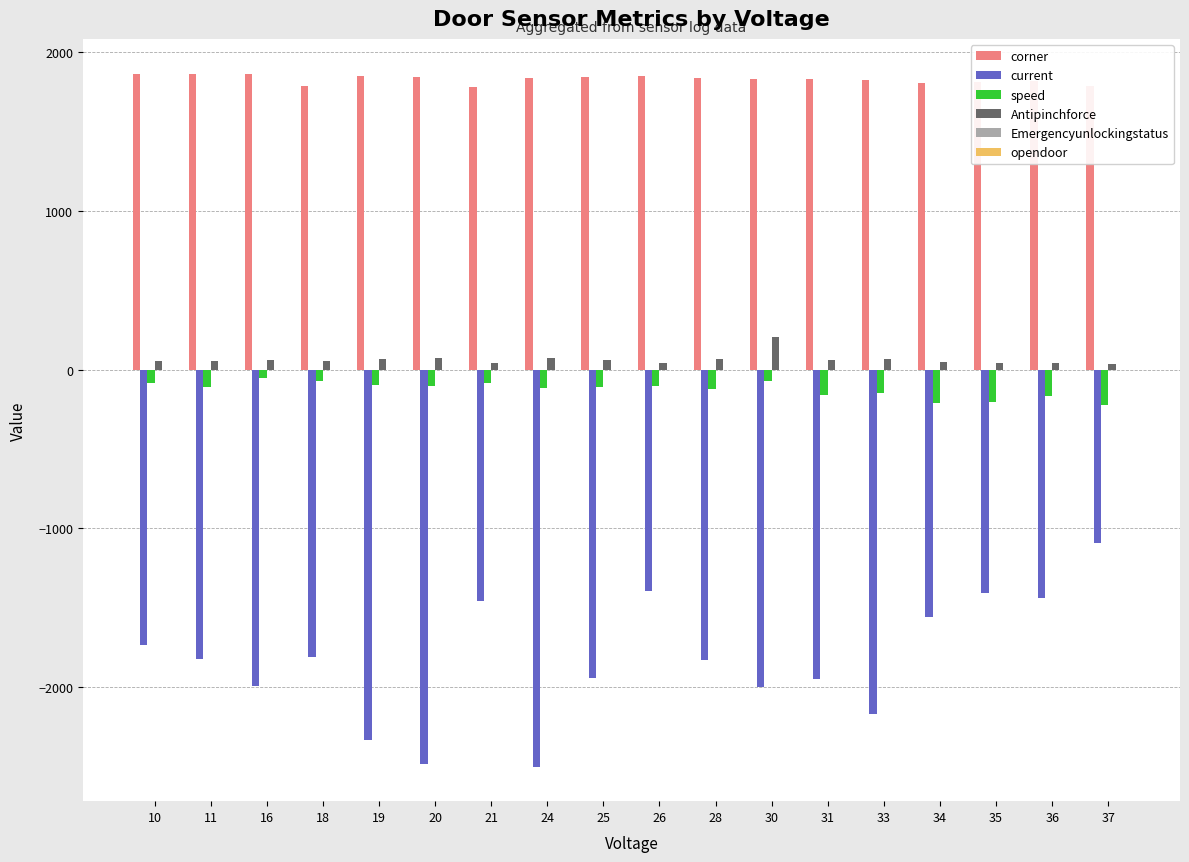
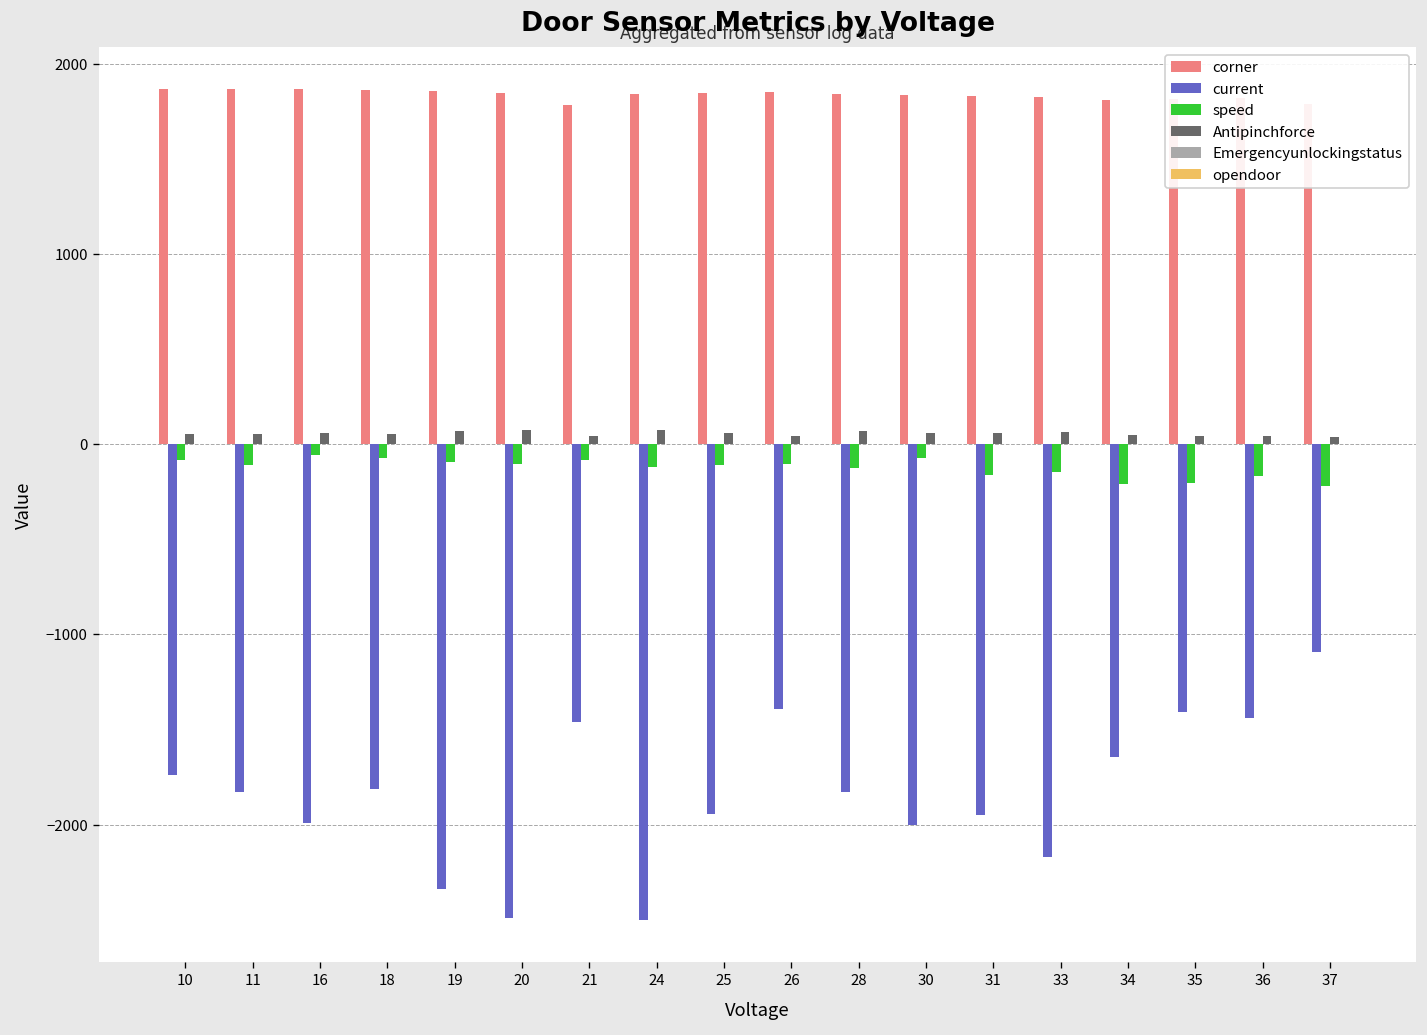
  {
    "corner": {
      "10": 1870,
      "11": 1860,
      "16": 1870,
-     "18": 1790,
+     "18": 1860,
      "19": 1850,
      "20": 1850,
      "21": 1780,
      "24": 1840,
      "25": 1840,
      "26": 1850,
      "28": 1840,
      "30": 1830,
      "31": 1830,
      "33": 1830,
      "34": 1810
    },
    "current": {
      "10": -1740,
      "11": -1830,
      "16": -1990,
      "18": -1810,
      "19": -2340,
      "20": -2490,
      "21": -1460,
      "24": -2500,
      "25": -1950,
      "26": -1390,
      "28": -1830,
      "30": -2000,
      "31": -1950,
      "33": -2170,
-     "34": -1560,
+     "34": -1640,
      "35": -1410,
      "36": -1440,
      "37": -1100
    },
    "speed": {
      "10": -90,
      "11": -110,
      "16": -60,
      "18": -70,
      "19": -100,
      "20": -110,
      "21": -90,
      "24": -120,
      "25": -110,
      "26": -110,
      "28": -130,
      "30": -70,
      "31": -160,
      "33": -150,
      "34": -210,
      "35": -200,
      "36": -170,
      "37": -220
    },
    "Antipinchforce": {
      "10": 50,
      "11": 50,
      "16": 60,
      "18": 50,
      "19": 70,
      "20": 70,
      "21": 40,
      "24": 70,
      "25": 60,
      "26": 40,
      "28": 70,
-     "30": 200,
+     "30": 60,
      "31": 60,
      "33": 60,
      "34": 50,
      "35": 40,
      "36": 40,
      "37": 40
    },
    "Emergencyunlockingstatus": {
      "10": 0,
      "11": 0,
      "16": 0,
      "18": 0,
      "19": 0,
      "20": 0,
      "21": 0,
      "24": 0,
      "25": 0,
      "26": 0,
      "28": 0,
      "30": 0,
      "31": 0,
      "33": 0,
      "34": 0,
      "35": 0,
      "36": 0,
      "37": 0
    },
    "opendoor": {
      "10": 0,
      "11": 0,
      "16": 0,
      "18": 0,
      "19": 0,
      "20": 0,
      "21": 0,
      "24": 0,
      "25": 0,
      "26": 0,
      "28": 0,
      "30": 0,
      "31": 0,
      "33": 0,
      "34": 0,
      "35": 0,
      "36": 0,
      "37": 0
    }
  }
